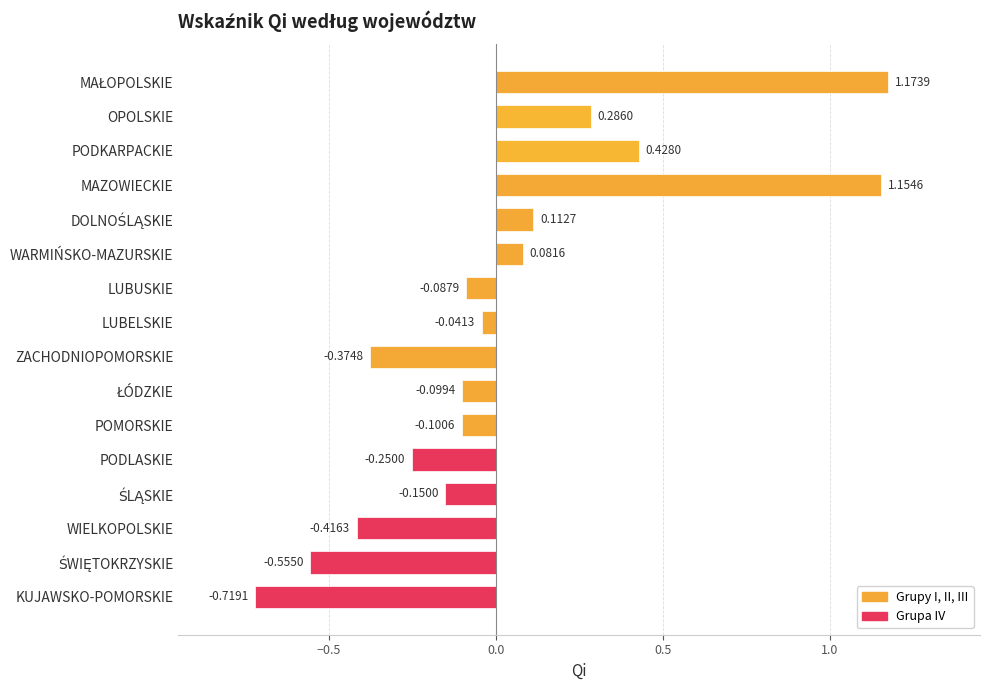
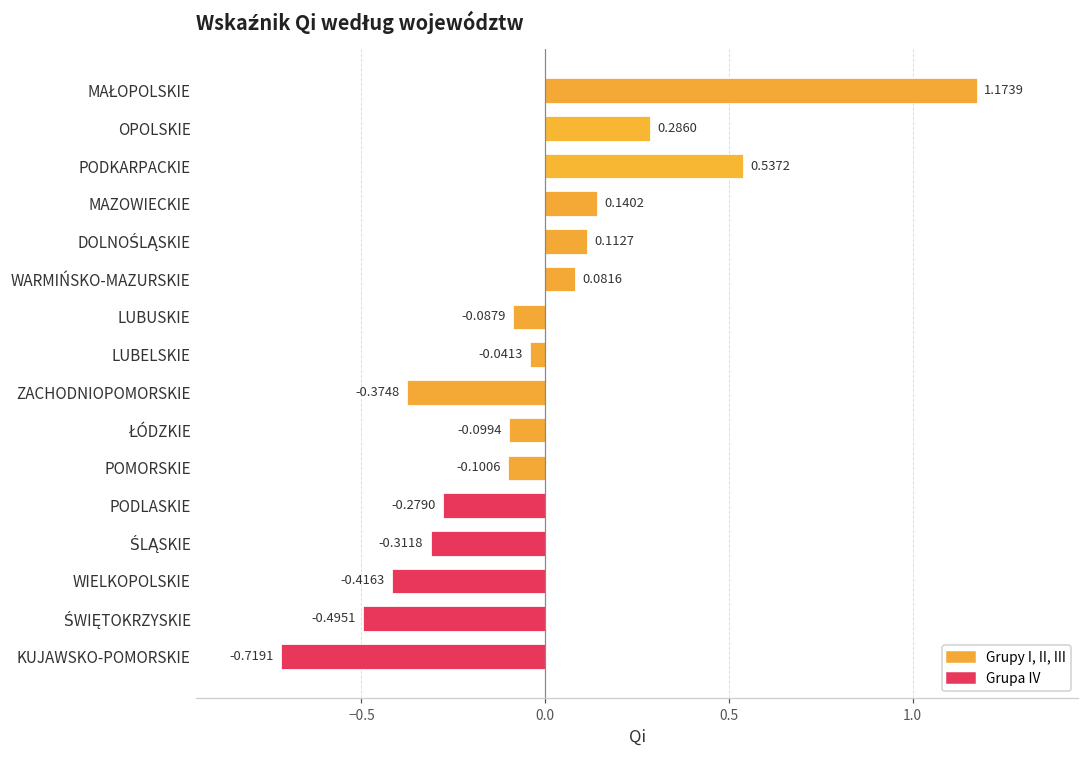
  {
    "MAŁOPOLSKIE": 1.1739,
    "OPOLSKIE": 0.2860,
-   "PODKARPACKIE": 0.4280,
-   "MAZOWIECKIE": 1.1546,
+   "PODKARPACKIE": 0.5372,
+   "MAZOWIECKIE": 0.1402,
    "DOLNOŚLĄSKIE": 0.1127,
    "WARMIŃSKO-MAZURSKIE": 0.0816,
    "LUBUSKIE": -0.0879,
    "LUBELSKIE": -0.0413,
    "ZACHODNIOPOMORSKIE": -0.3748,
    "ŁÓDZKIE": -0.0994,
    "POMORSKIE": -0.1006,
-   "PODLASKIE": -0.2500,
-   "ŚLĄSKIE": -0.1500,
+   "PODLASKIE": -0.2790,
+   "ŚLĄSKIE": -0.3118,
    "WIELKOPOLSKIE": -0.4163,
-   "ŚWIĘTOKRZYSKIE": -0.5550,
+   "ŚWIĘTOKRZYSKIE": -0.4951,
    "KUJAWSKO-POMORSKIE": -0.7191
  }
